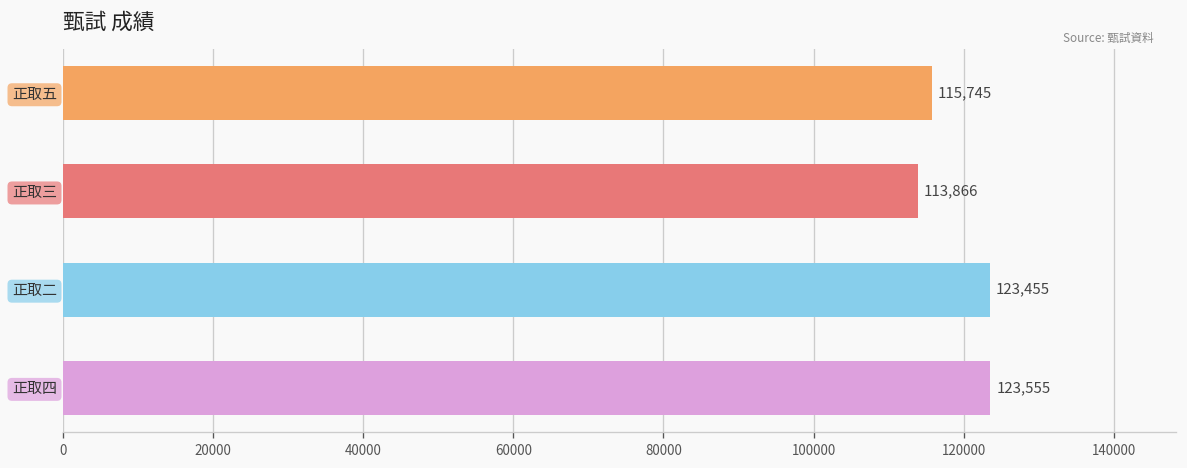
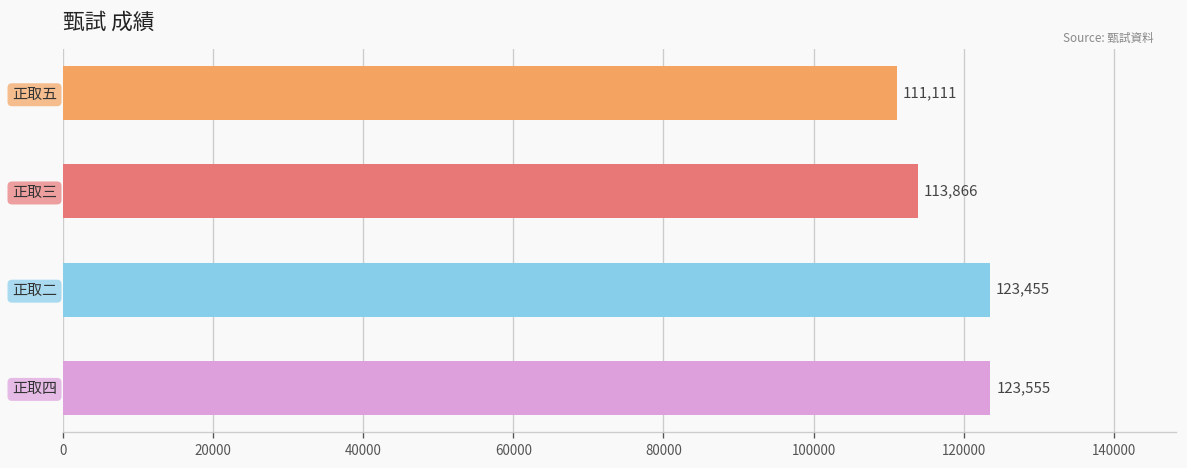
  {
-   "正取五": "115,745",
+   "正取五": "111,111",
    "正取三": "113,866",
    "正取二": "123,455",
    "正取四": "123,555"
  }
